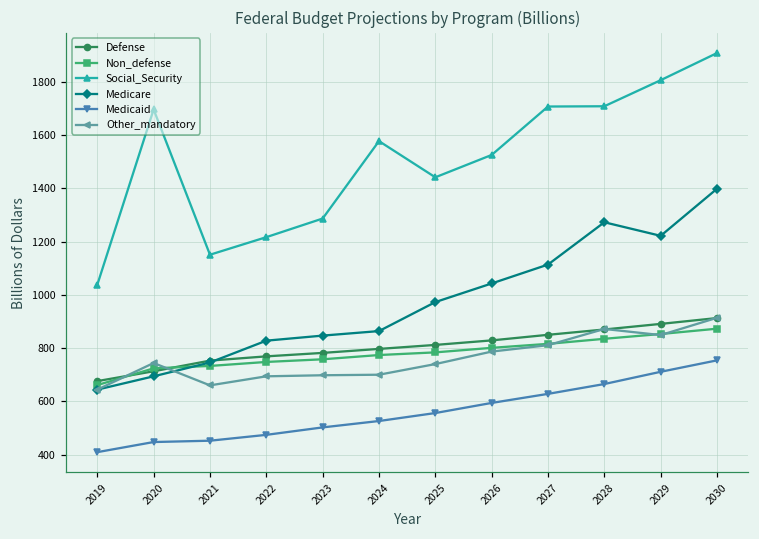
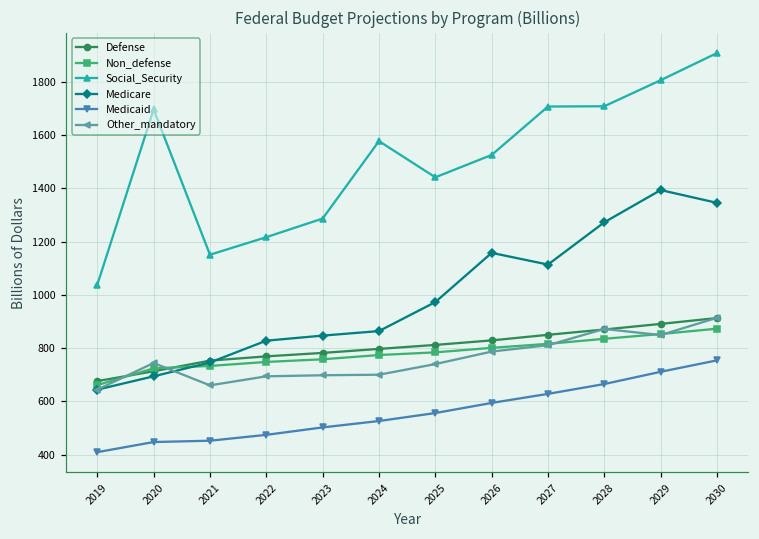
  {
    "Social_Security": {
      "2019": 1040,
      "2021": 1150,
      "2022": 1220,
      "2023": 1290,
      "2024": 1580,
      "2025": 1440,
      "2026": 1530,
      "2027": 1710,
      "2028": 1710,
      "2029": 1810,
      "2030": 1910
    },
    "Medicare": {
      "2020": 690,
      "2022": 830,
      "2023": 850,
      "2024": 860,
      "2025": 970,
-     "2026": 1040,
+     "2026": 1160,
      "2027": 1110,
      "2028": 1270,
-     "2029": 1220,
-     "2030": 1400
+     "2029": 1390,
+     "2030": 1350
    }
  }
